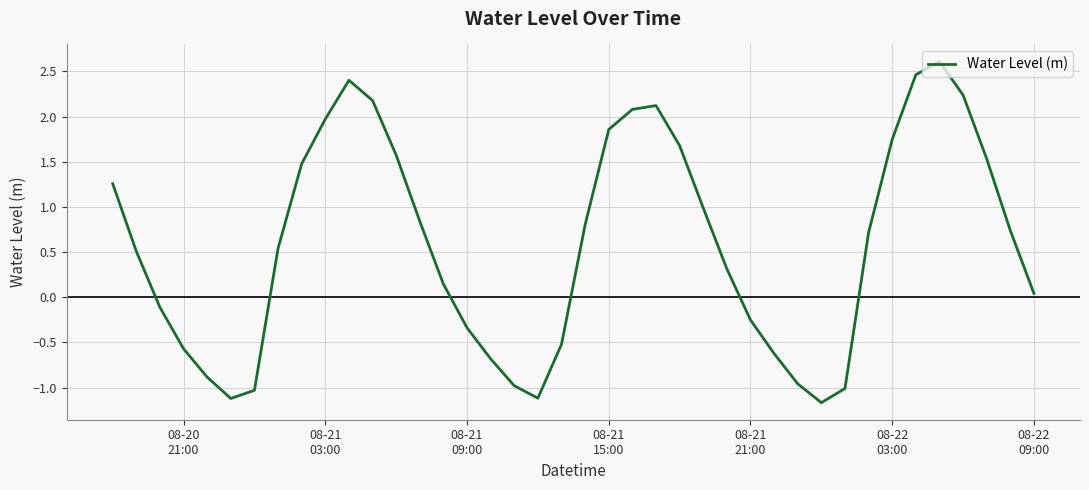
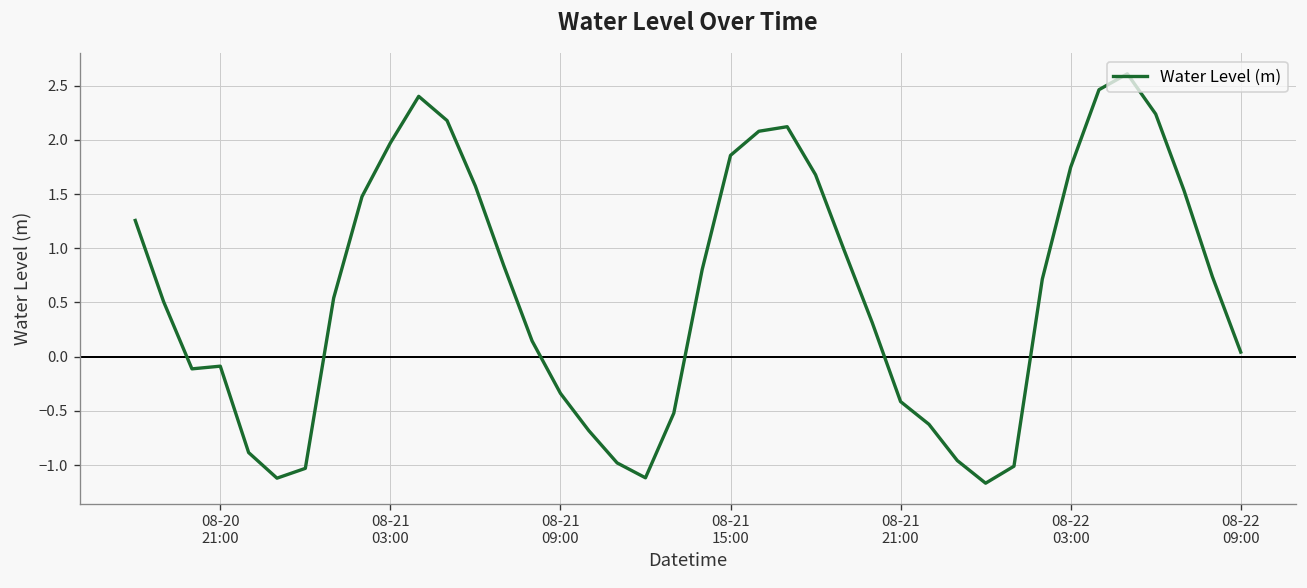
  {
-   "08-20 21:00": -0.6,
+   "08-20 21:00": -0.1,
    "08-21 03:00": 2.0,
    "08-21 09:00": -0.3,
    "08-21 15:00": 1.9,
-   "08-21 21:00": -0.3,
+   "08-21 21:00": -0.4,
    "08-22 03:00": 1.7,
    "08-22 09:00": 0.0
  }
